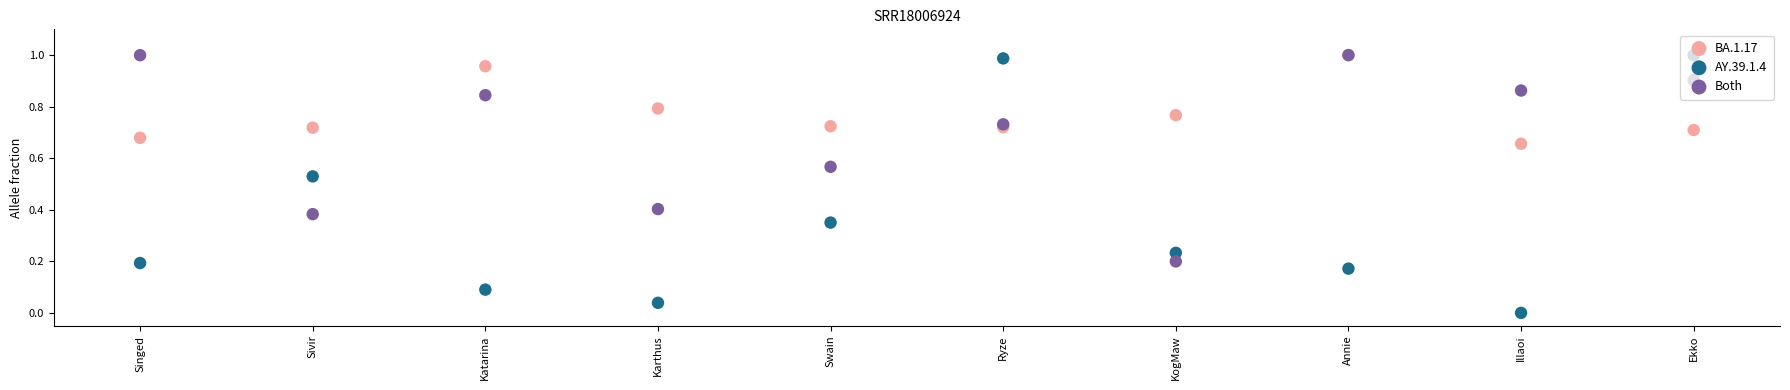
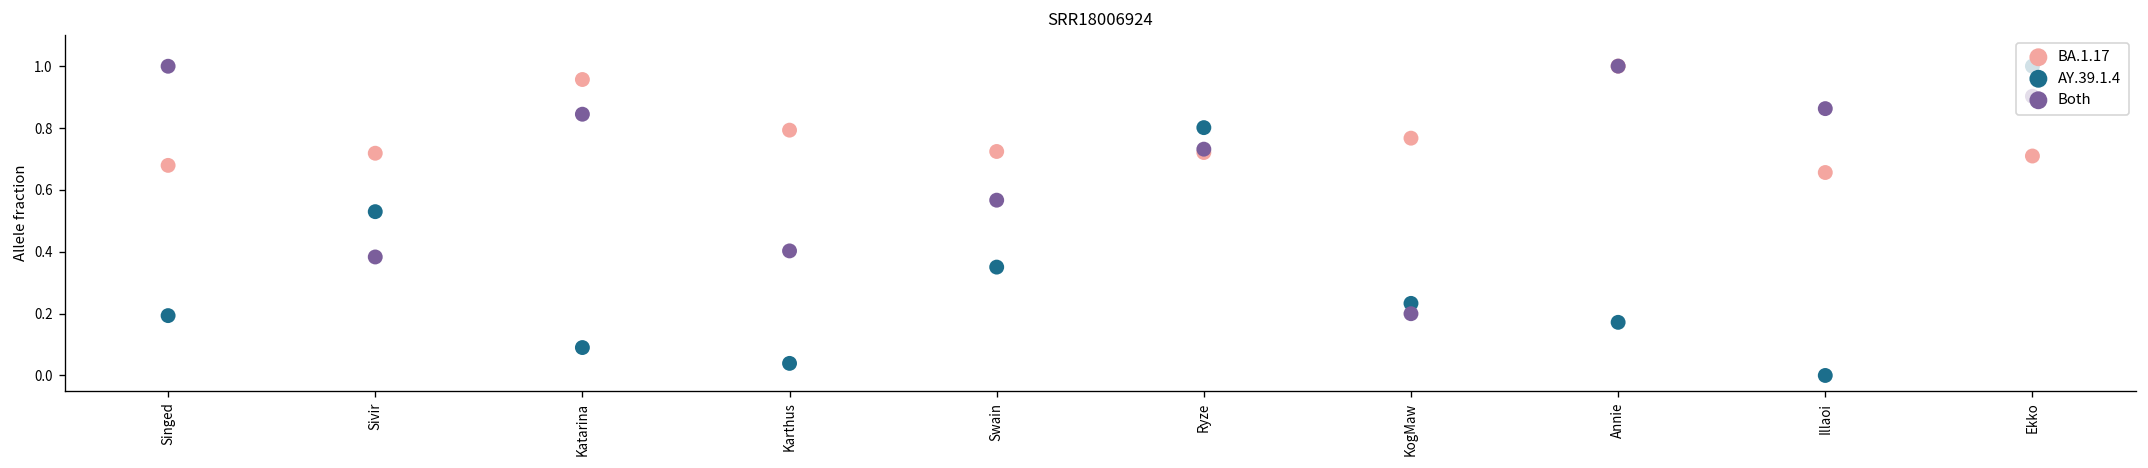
  {
    "AY.39.1.4": {
-     "Ryze": 0.99
+     "Ryze": 0.80
    }
  }
